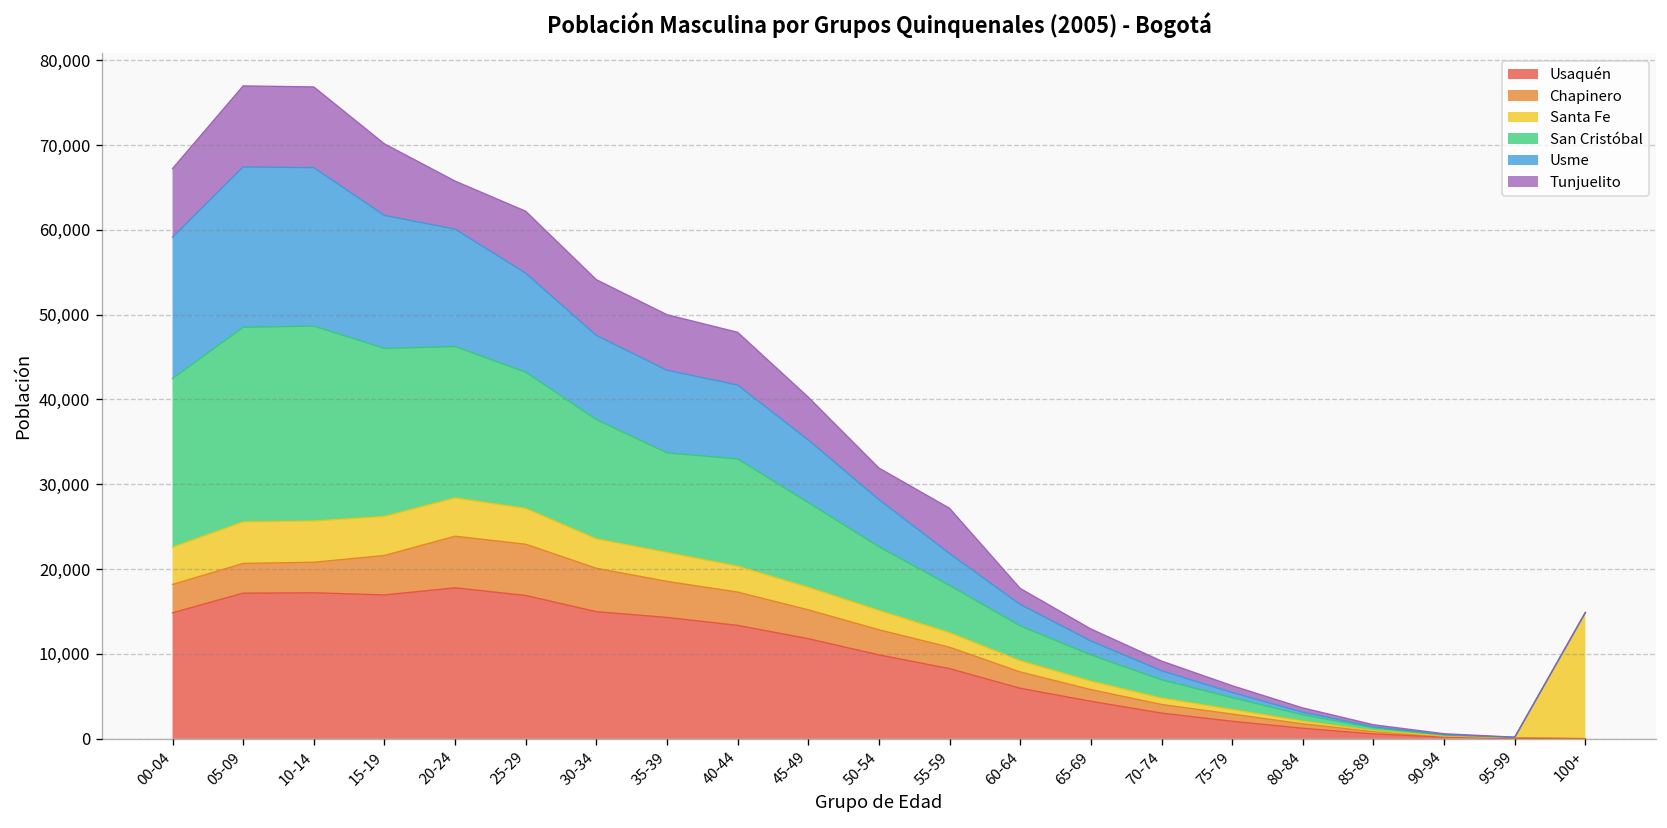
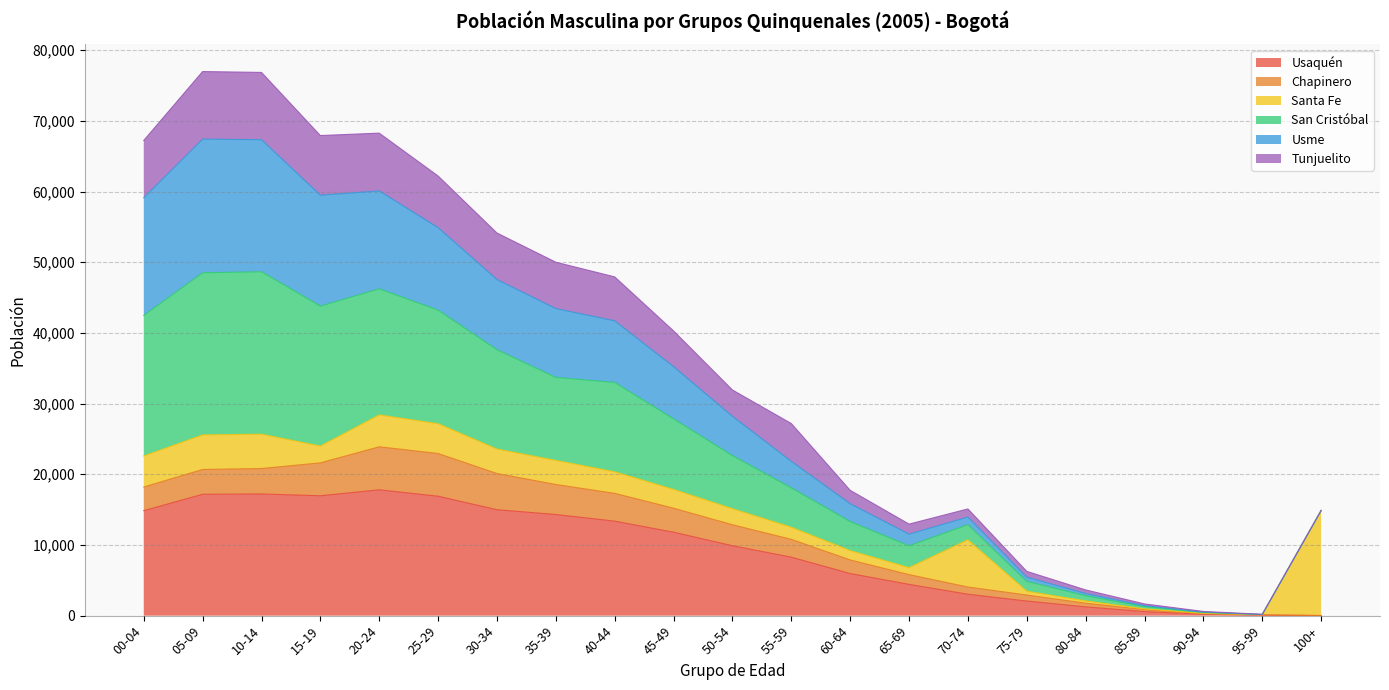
  {
    "Santa Fe": {
      "00-04": "4,000",
      "05-09": "5,000",
      "10-14": "5,000",
-     "15-19": "5,000",
+     "15-19": "2,000",
      "20-24": "5,000",
      "25-29": "4,000",
      "30-34": "3,000",
      "35-39": "3,000",
      "40-44": "3,000",
      "45-49": "3,000",
      "50-54": "2,000",
      "55-59": "2,000",
      "60-64": "1,000",
      "65-69": "1,000",
-     "70-74": "1,000",
+     "70-74": "7,000",
      "75-79": "1,000"
    },
    "San Cristóbal": {
      "00-04": "20,000",
      "05-09": "23,000",
      "10-14": "23,000",
      "15-19": "20,000",
      "20-24": "18,000",
      "25-29": "16,000",
      "30-34": "14,000",
      "35-39": "12,000",
      "40-44": "13,000",
      "45-49": "10,000",
      "50-54": "8,000",
      "55-59": "6,000",
      "60-64": "4,000",
      "65-69": "3,000",
      "70-74": "2,000",
      "75-79": "1,000"
    },
    "Usme": {
      "00-04": "17,000",
      "05-09": "19,000",
      "10-14": "19,000",
      "15-19": "16,000",
      "20-24": "14,000",
      "25-29": "12,000",
      "30-34": "10,000",
      "35-39": "10,000",
      "40-44": "9,000",
      "45-49": "7,000",
      "50-54": "6,000",
      "55-59": "4,000",
      "60-64": "3,000",
      "65-69": "2,000",
      "70-74": "1,000",
      "75-79": "1,000"
    },
    "Tunjuelito": {
      "00-04": "8,000",
      "05-09": "10,000",
      "10-14": "10,000",
      "15-19": "8,000",
-     "20-24": "6,000",
+     "20-24": "8,000",
      "25-29": "7,000",
      "30-34": "7,000",
      "35-39": "7,000",
      "40-44": "6,000",
      "45-49": "5,000",
      "50-54": "4,000",
      "55-59": "5,000",
      "60-64": "2,000",
      "65-69": "1,000",
      "70-74": "1,000",
      "75-79": "1,000",
      "80-84": "1,000"
    }
  }
